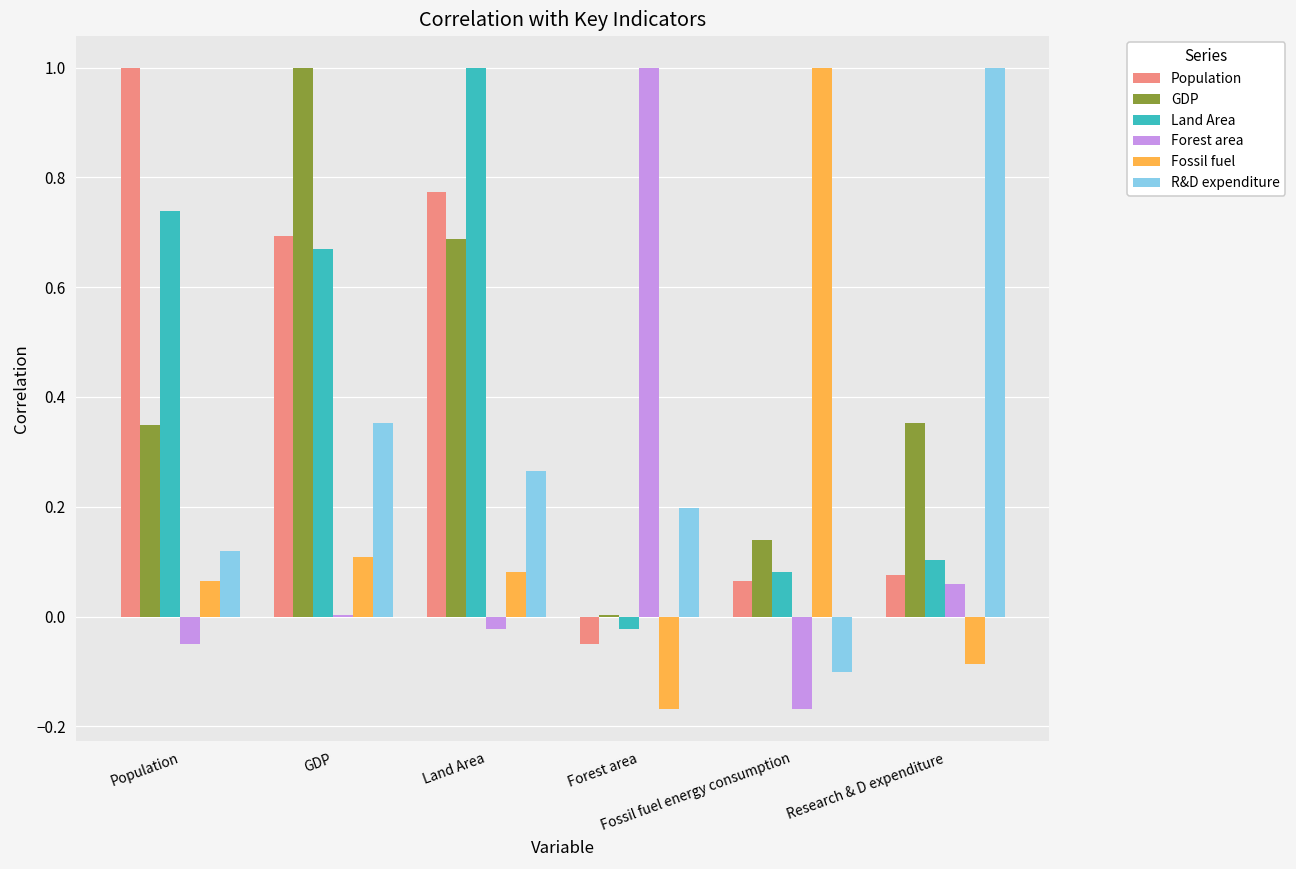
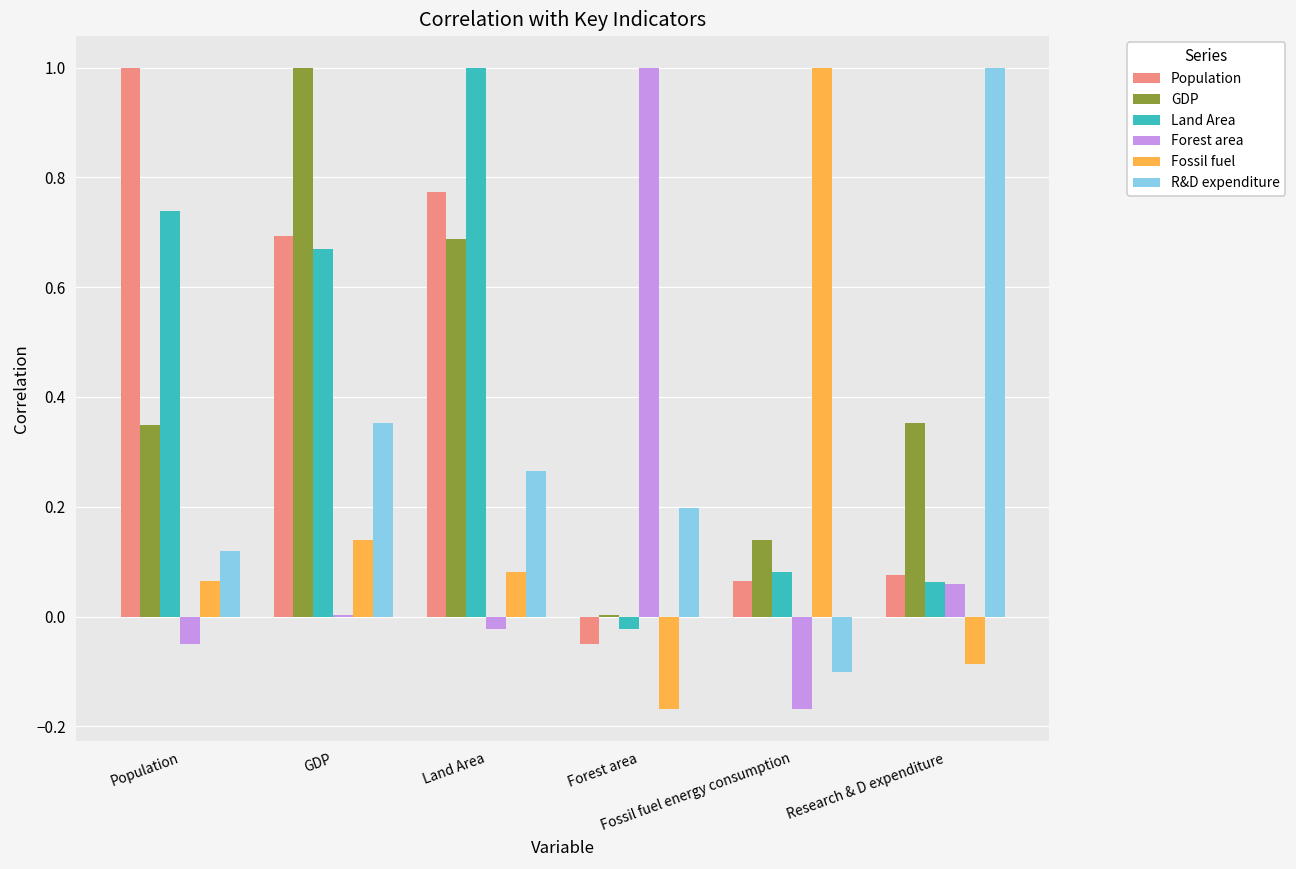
  {
    "Population": {
      "Population": 1.00,
      "GDP": 0.69,
      "Land Area": 0.77,
      "Forest area": -0.05,
      "Fossil fuel energy consumption": 0.07,
      "Research & D expenditure": 0.08
    },
    "GDP": {
      "Population": 0.35,
      "GDP": 1.00,
      "Land Area": 0.69,
      "Fossil fuel energy consumption": 0.14,
      "Research & D expenditure": 0.35
    },
    "Land Area": {
      "Population": 0.74,
      "GDP": 0.67,
      "Land Area": 1.00,
      "Forest area": -0.02,
      "Fossil fuel energy consumption": 0.08,
-     "Research & D expenditure": 0.10
+     "Research & D expenditure": 0.06
    },
    "Forest area": {
      "Population": -0.05,
      "Land Area": -0.02,
      "Forest area": 1.00,
      "Fossil fuel energy consumption": -0.17,
      "Research & D expenditure": 0.06
    },
    "Fossil fuel": {
      "Population": 0.07,
-     "GDP": 0.11,
+     "GDP": 0.14,
      "Land Area": 0.08,
      "Forest area": -0.17,
      "Fossil fuel energy consumption": 1.00,
      "Research & D expenditure": -0.09
    },
    "R&D expenditure": {
      "Population": 0.12,
      "GDP": 0.35,
      "Land Area": 0.27,
      "Forest area": 0.20,
      "Fossil fuel energy consumption": -0.10,
      "Research & D expenditure": 1.00
    }
  }
